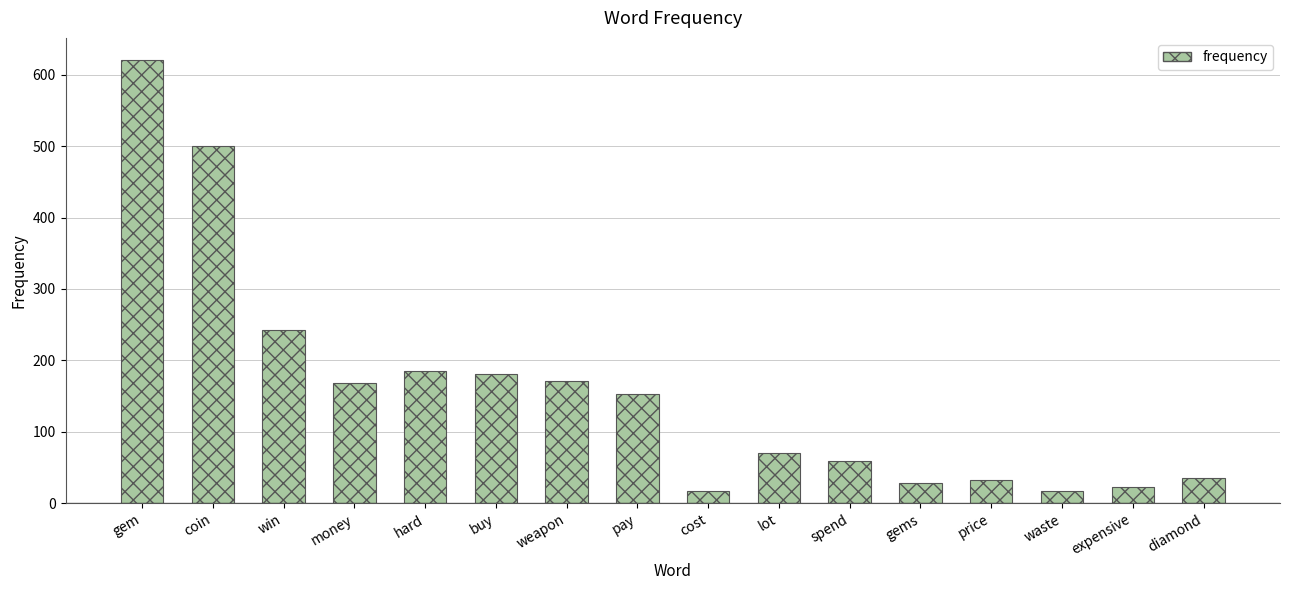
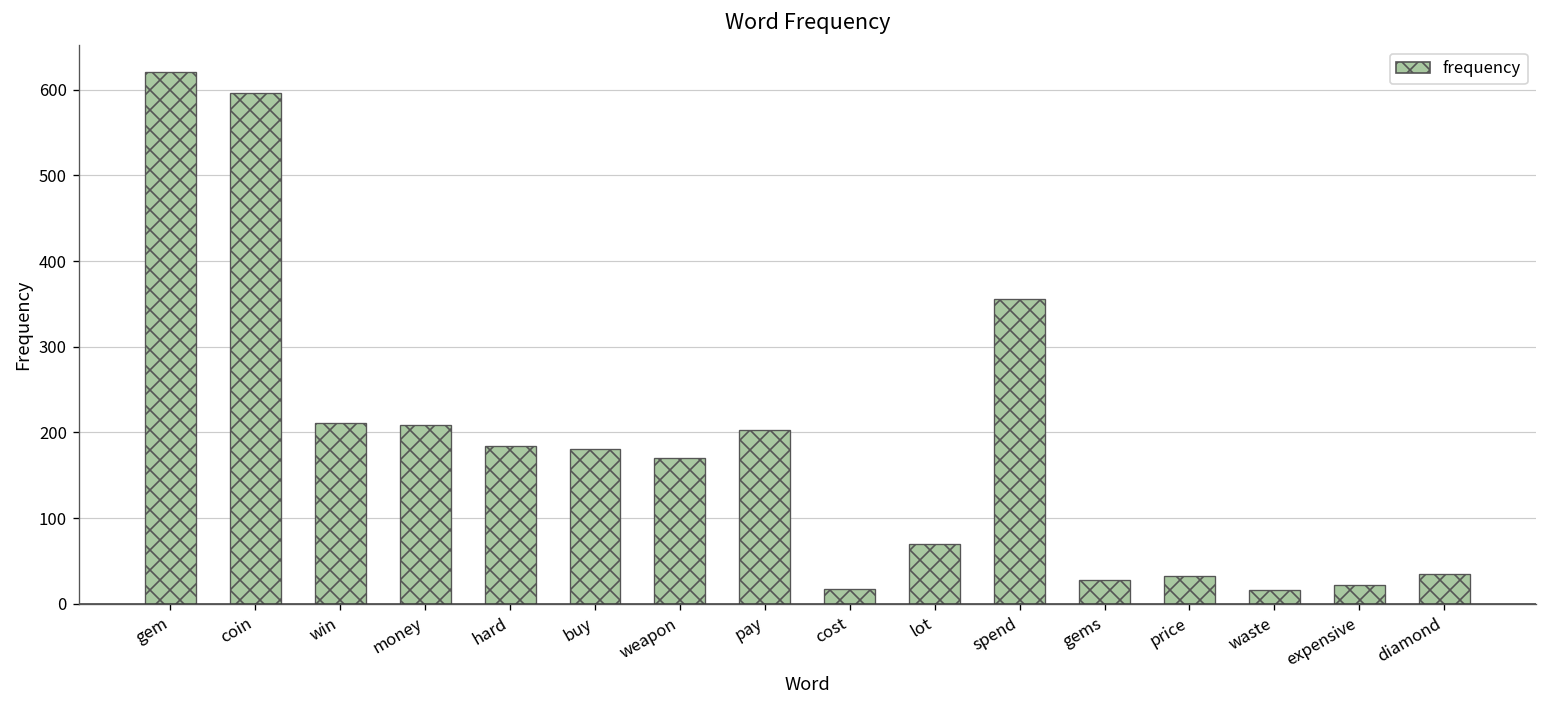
  {
    "gem": 620,
-   "coin": 500,
-   "win": 240,
-   "money": 170,
+   "coin": 600,
+   "win": 210,
+   "money": 210,
    "hard": 180,
    "buy": 180,
    "weapon": 170,
-   "pay": 150,
+   "pay": 200,
    "cost": 20,
    "lot": 70,
-   "spend": 60,
+   "spend": 360,
    "gems": 30,
    "price": 30,
    "waste": 20,
    "expensive": 20,
    "diamond": 30
  }
